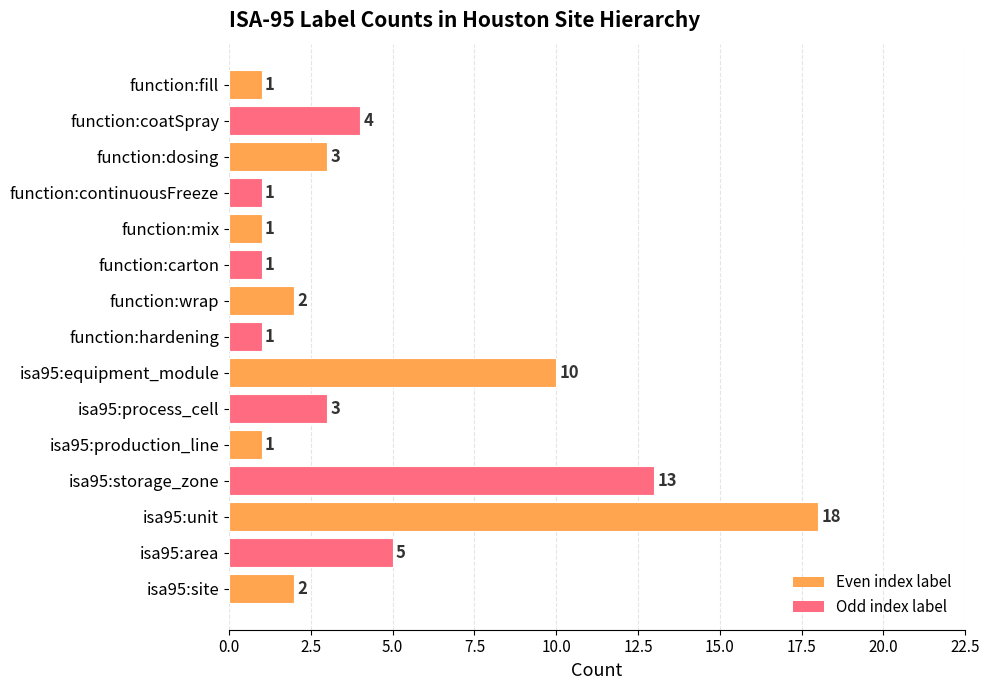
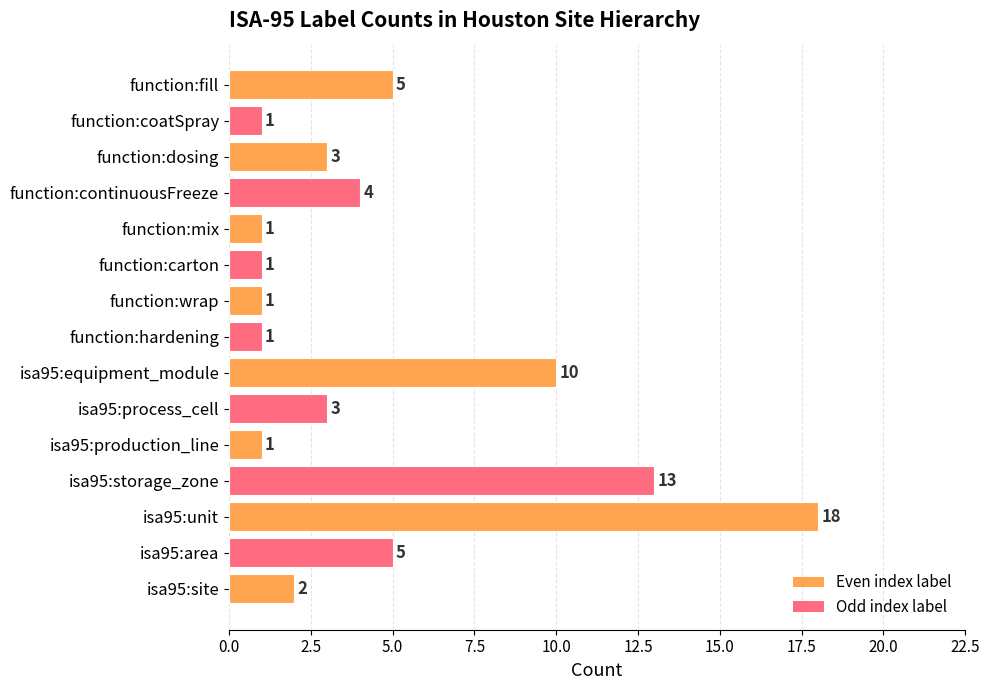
  {
-   "function:fill": 1,
-   "function:coatSpray": 4,
+   "function:fill": 5,
+   "function:coatSpray": 1,
    "function:dosing": 3,
-   "function:continuousFreeze": 1,
+   "function:continuousFreeze": 4,
    "function:mix": 1,
    "function:carton": 1,
-   "function:wrap": 2,
+   "function:wrap": 1,
    "function:hardening": 1,
    "isa95:equipment_module": 10,
    "isa95:process_cell": 3,
    "isa95:production_line": 1,
    "isa95:storage_zone": 13,
    "isa95:unit": 18,
    "isa95:area": 5,
    "isa95:site": 2
  }
